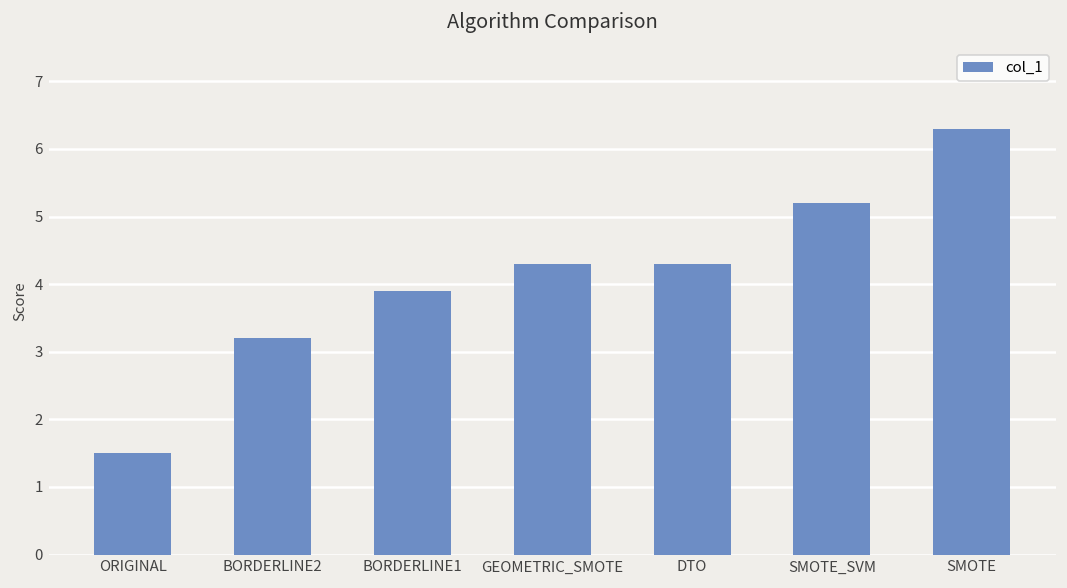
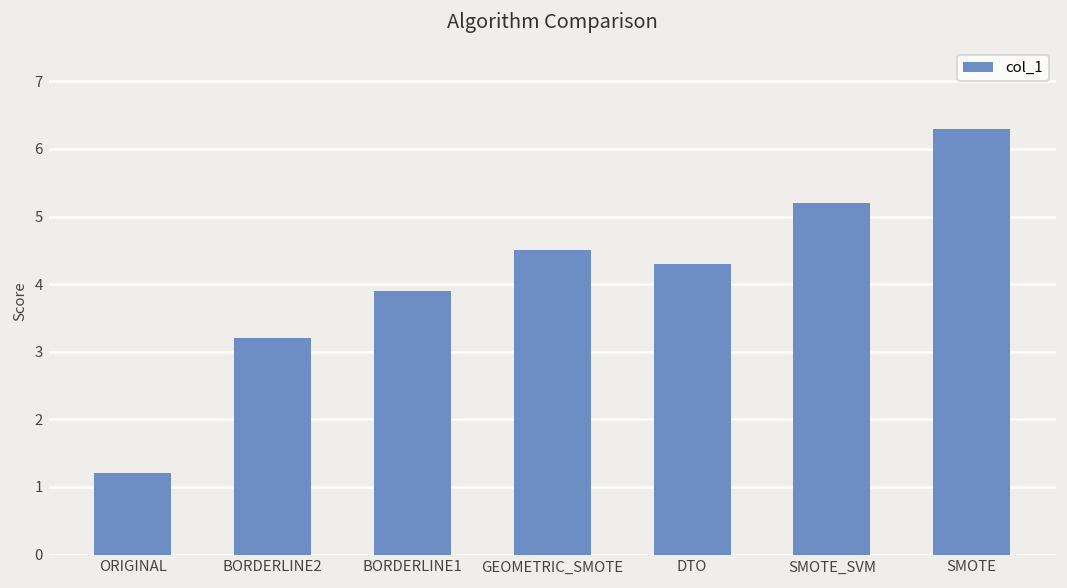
  {
-   "ORIGINAL": 1.5,
+   "ORIGINAL": 1.2,
    "BORDERLINE2": 3.2,
    "BORDERLINE1": 3.9,
-   "GEOMETRIC_SMOTE": 4.3,
+   "GEOMETRIC_SMOTE": 4.5,
    "DTO": 4.3,
    "SMOTE_SVM": 5.2,
    "SMOTE": 6.3
  }
